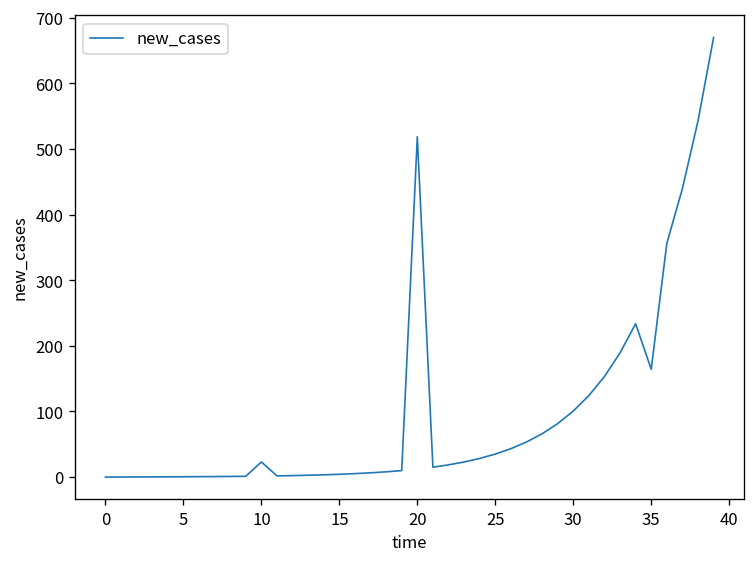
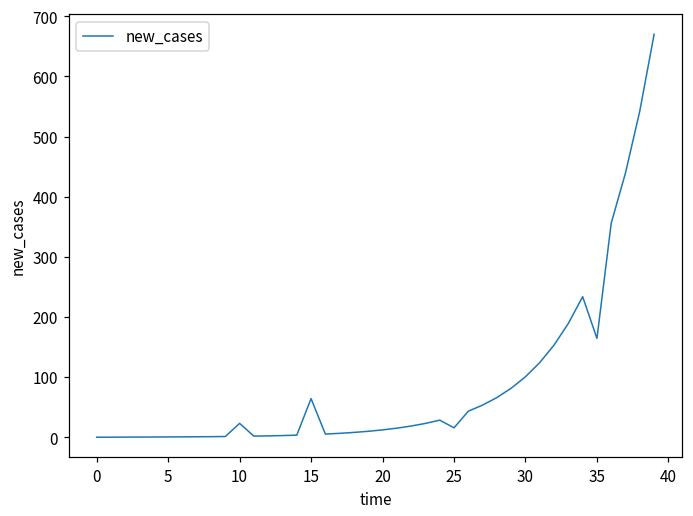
  {
    "0": 0,
    "5": 0,
    "10": 20,
-   "15": 0,
-   "20": 520,
-   "25": 40,
+   "15": 60,
+   "20": 10,
+   "25": 20,
    "30": 100,
    "35": 160
  }
